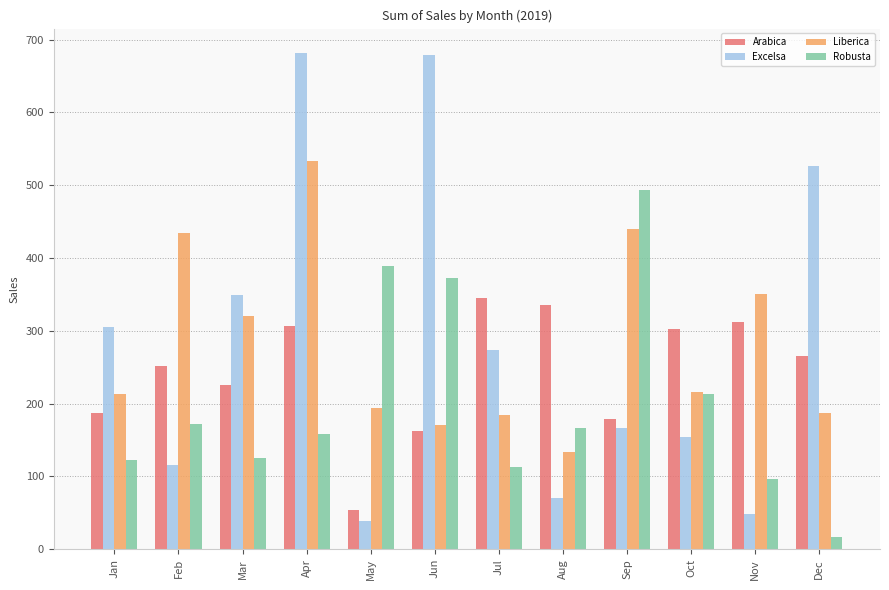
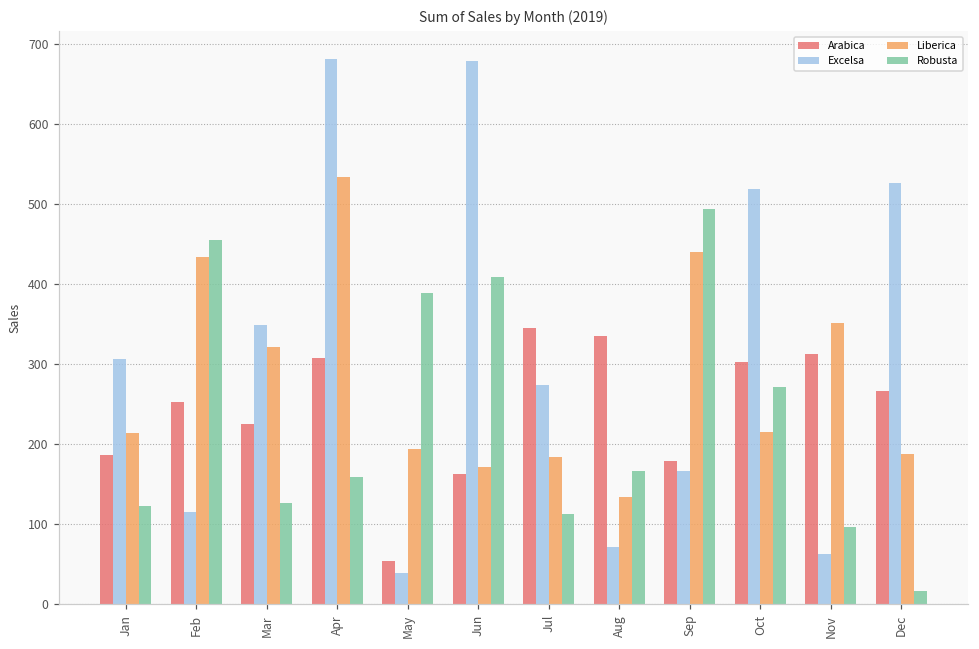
  {
    "Excelsa": {
      "Jan": 310,
      "Feb": 120,
      "Mar": 350,
      "Apr": 680,
      "May": 40,
      "Jun": 680,
      "Jul": 270,
      "Aug": 70,
      "Sep": 170,
-     "Oct": 150,
-     "Nov": 50,
+     "Oct": 520,
+     "Nov": 60,
      "Dec": 530
    },
    "Robusta": {
      "Jan": 120,
-     "Feb": 170,
+     "Feb": 450,
      "Mar": 130,
      "Apr": 160,
      "May": 390,
-     "Jun": 370,
+     "Jun": 410,
      "Jul": 110,
      "Aug": 170,
      "Sep": 490,
-     "Oct": 210,
+     "Oct": 270,
      "Nov": 100,
      "Dec": 20
    }
  }
